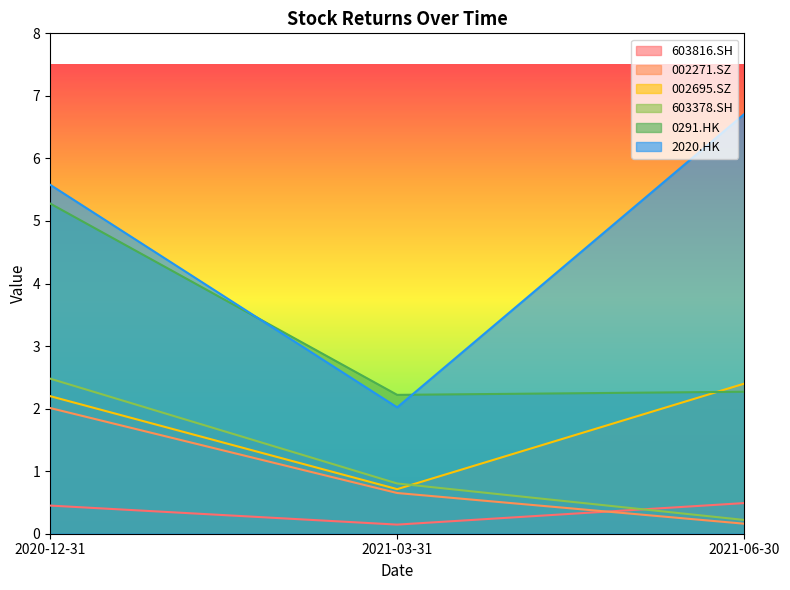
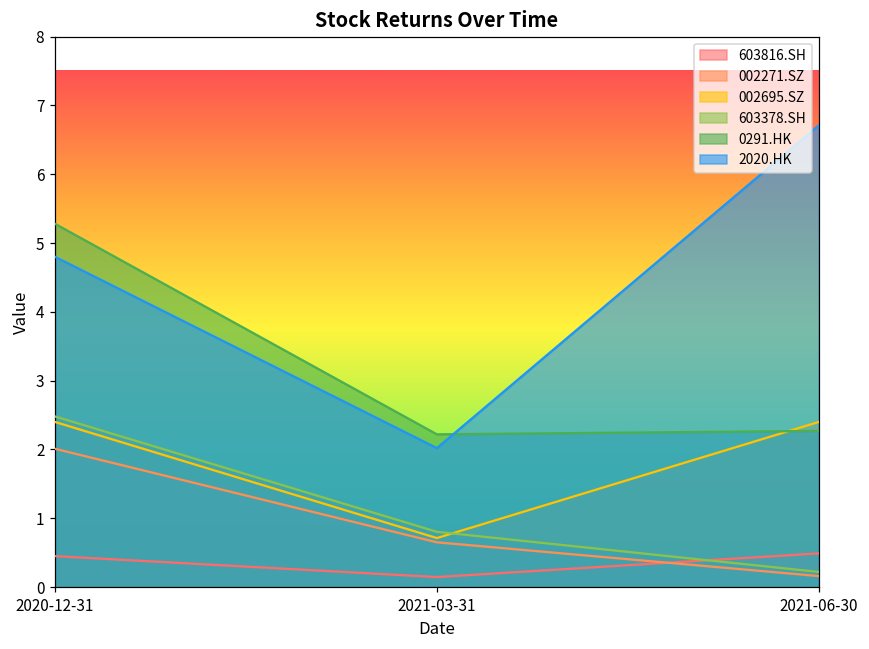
  {
    "002695.SZ": {
-     "2020-12-31": 2.2,
+     "2020-12-31": 2.4,
      "2021-03-31": 0.7,
      "2021-06-30": 2.4
    },
    "2020.HK": {
-     "2020-12-31": 5.6,
+     "2020-12-31": 4.8,
      "2021-03-31": 2.0,
      "2021-06-30": 6.7
    }
  }
